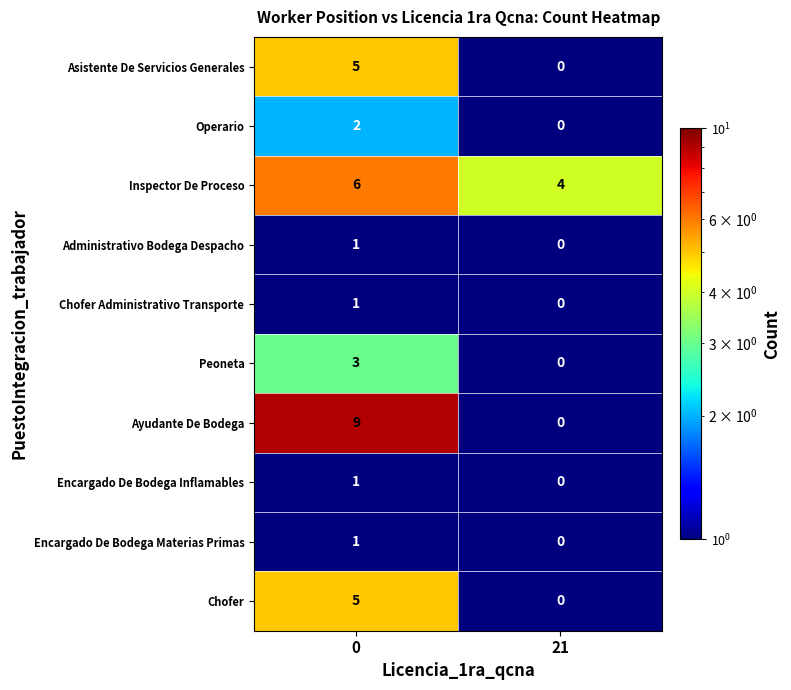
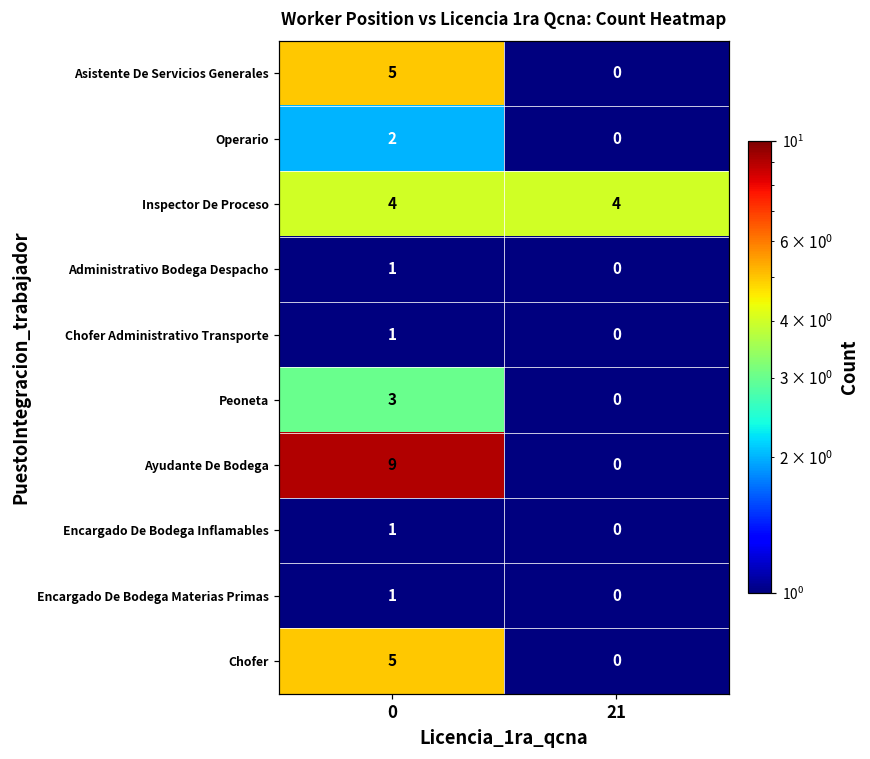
  {
    "Asistente De Servicios Generales": {
      "0": 5,
      "21": 0
    },
    "Operario": {
      "0": 2,
      "21": 0
    },
    "Inspector De Proceso": {
-     "0": 6,
+     "0": 4,
      "21": 4
    },
    "Administrativo Bodega Despacho": {
      "0": 1,
      "21": 0
    },
    "Chofer Administrativo Transporte": {
      "0": 1,
      "21": 0
    },
    "Peoneta": {
      "0": 3,
      "21": 0
    },
    "Ayudante De Bodega": {
      "0": 9,
      "21": 0
    },
    "Encargado De Bodega Inflamables": {
      "0": 1,
      "21": 0
    },
    "Encargado De Bodega Materias Primas": {
      "0": 1,
      "21": 0
    },
    "Chofer": {
      "0": 5,
      "21": 0
    }
  }
